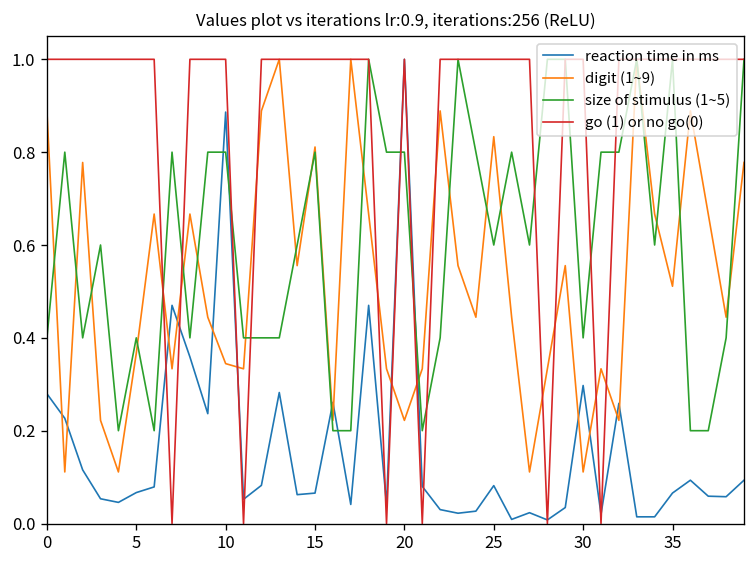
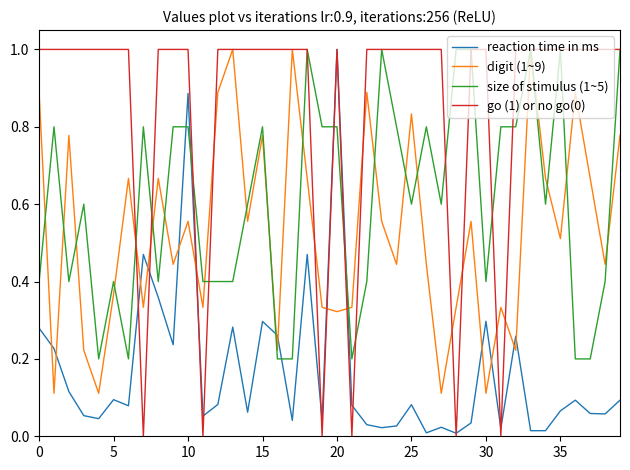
  {
    "reaction time in ms": {
      "0": 0.28,
-     "5": 0.07,
+     "5": 0.09,
      "10": 0.89,
-     "15": 0.07,
+     "15": 0.30,
      "25": 0.08,
      "30": 0.30,
      "35": 0.07
    },
    "digit (1~9)": {
      "0": 0.89,
      "5": 0.37,
-     "10": 0.34,
-     "15": 0.81,
-     "20": 0.22,
+     "10": 0.56,
+     "15": 0.78,
+     "20": 0.32,
      "25": 0.83,
      "30": 0.11,
      "35": 0.51
    },
    "size of stimulus (1~5)": {
      "0": 0.40,
      "5": 0.40,
      "10": 0.80,
      "15": 0.80,
      "20": 0.80,
      "25": 0.60,
      "30": 0.40
    },
    "go (1) or no go(0)": {
      "0": 1.00,
      "5": 1.00,
      "10": 1.00,
      "15": 1.00,
      "25": 1.00
    }
  }
